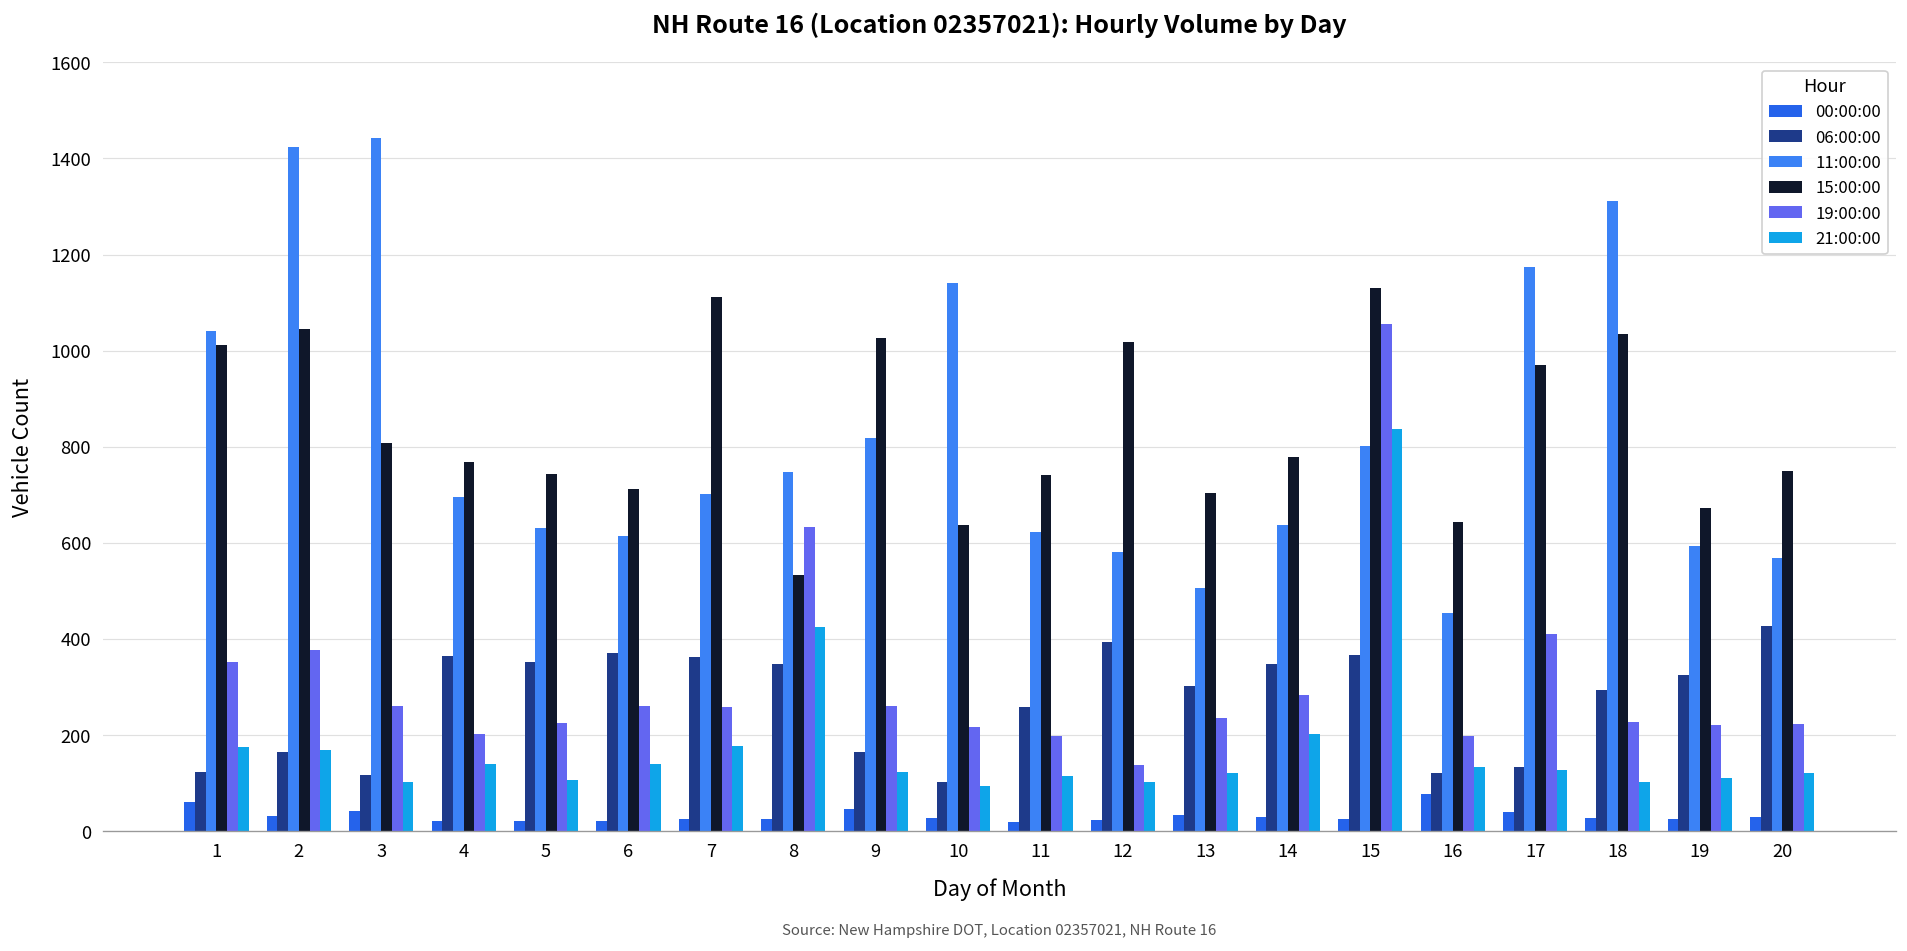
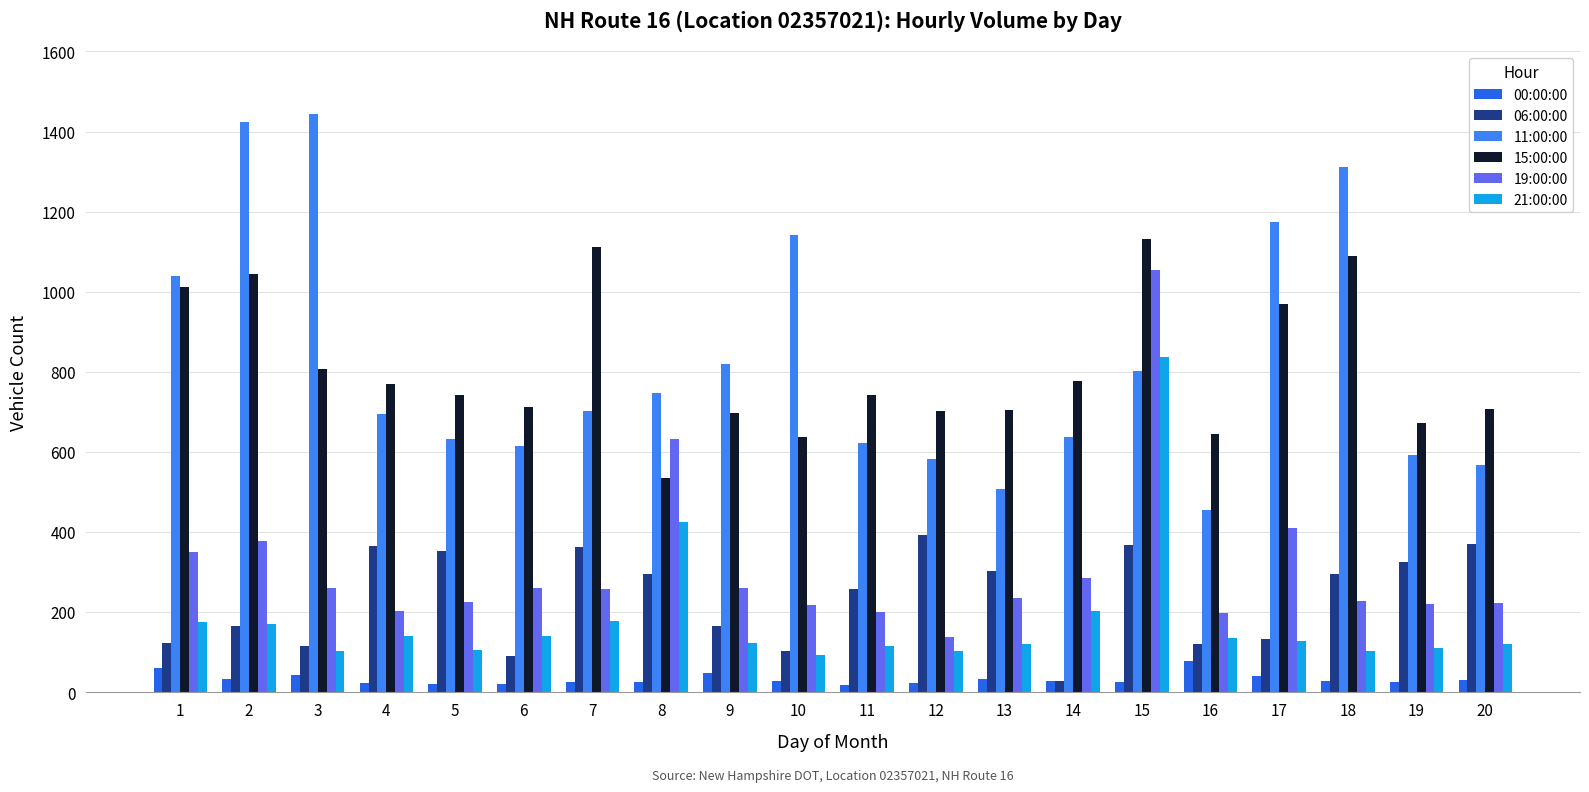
  {
    "06:00:00": {
      "1": 120,
      "2": 170,
      "3": 120,
      "4": 360,
      "5": 350,
-     "6": 370,
+     "6": 90,
      "7": 360,
-     "8": 350,
+     "8": 300,
      "9": 170,
      "10": 100,
      "11": 260,
      "12": 390,
      "13": 300,
-     "14": 350,
+     "14": 30,
      "15": 370,
      "16": 120,
      "17": 130,
      "18": 290,
      "19": 330,
-     "20": 430
+     "20": 370
    },
    "15:00:00": {
      "1": 1010,
      "2": 1050,
      "3": 810,
      "4": 770,
      "5": 740,
      "6": 710,
      "7": 1110,
      "8": 530,
-     "9": 1030,
+     "9": 700,
      "10": 640,
      "11": 740,
-     "12": 1020,
+     "12": 700,
      "13": 700,
      "14": 780,
      "15": 1130,
      "16": 640,
      "17": 970,
-     "18": 1030,
+     "18": 1090,
      "19": 670,
-     "20": 750
+     "20": 710
    }
  }
